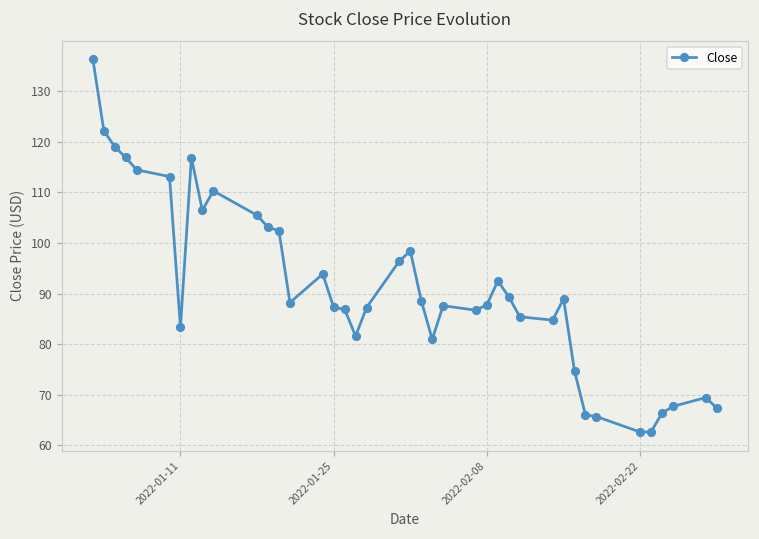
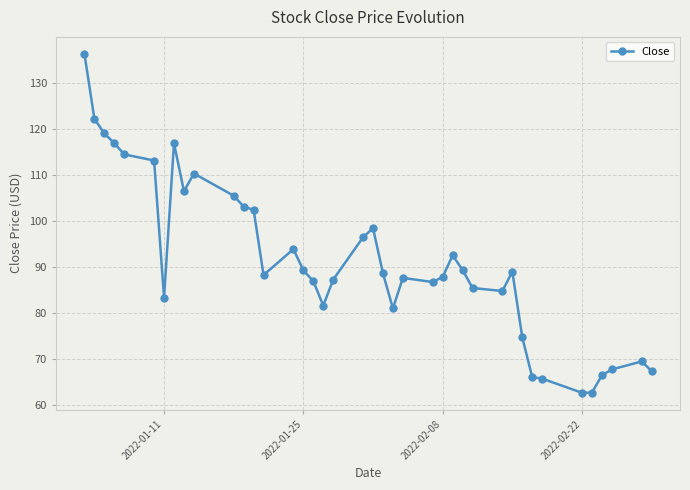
  {
    "2022-01-11": 83,
-   "2022-01-25": 87,
+   "2022-01-25": 89,
    "2022-02-08": 88,
    "2022-02-22": 63
  }
